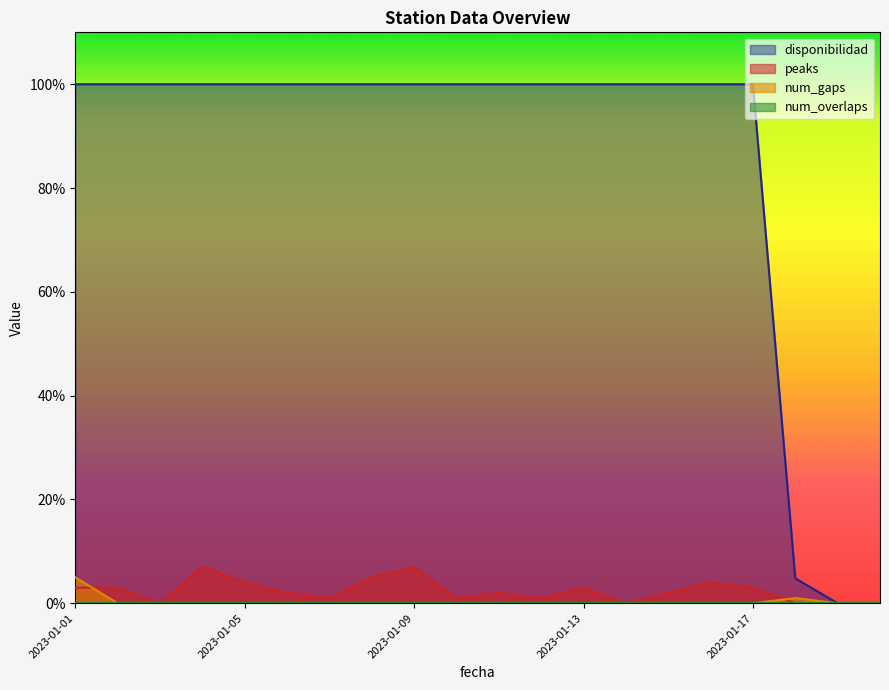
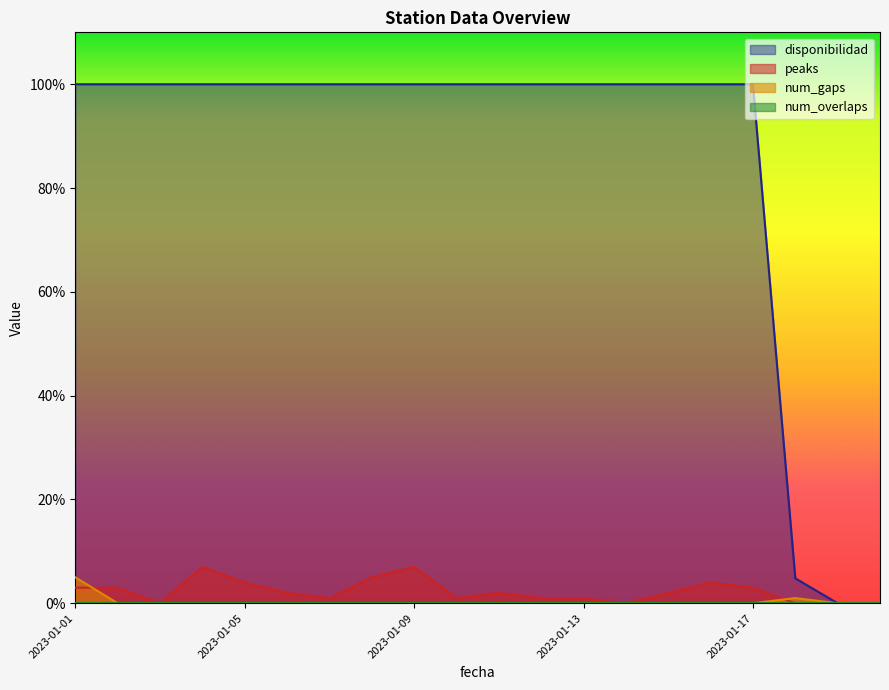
  {
    "disponibilidad": {
      "2023-01-01": "100%",
      "2023-01-05": "100%",
      "2023-01-09": "100%",
      "2023-01-13": "100%"
    },
    "peaks": {
      "2023-01-01": "3%",
      "2023-01-05": "4%",
      "2023-01-09": "7%",
-     "2023-01-13": "3%",
+     "2023-01-13": "1%",
      "2023-01-17": "3%"
    },
    "num_gaps": {
      "2023-01-01": "5%"
    },
    "num_overlaps": {
      "2023-01-01": "0%"
    }
  }
